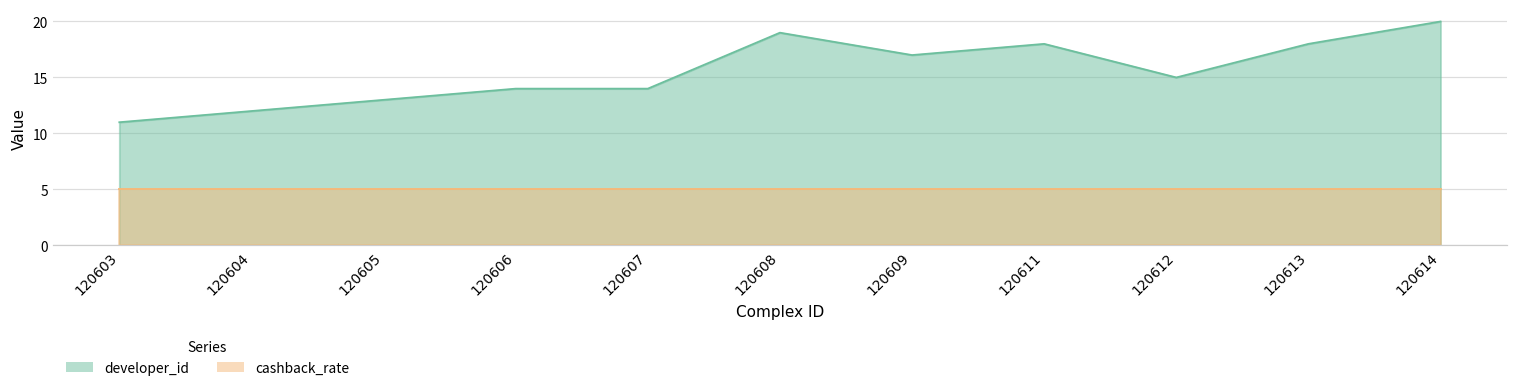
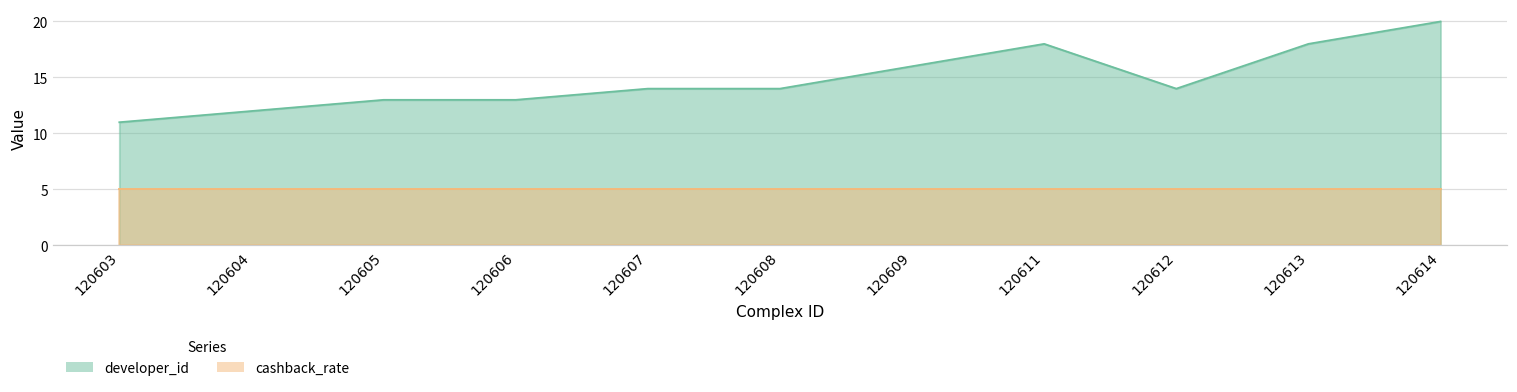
  {
    "developer_id": {
      "120603": 11,
      "120604": 12,
      "120605": 13,
-     "120606": 14,
+     "120606": 13,
      "120607": 14,
-     "120608": 19,
-     "120609": 17,
+     "120608": 14,
+     "120609": 16,
      "120611": 18,
-     "120612": 15,
+     "120612": 14,
      "120613": 18,
      "120614": 20
    },
    "cashback_rate": {
      "120603": 5,
      "120604": 5,
      "120605": 5,
      "120606": 5,
      "120607": 5,
      "120608": 5,
      "120609": 5,
      "120611": 5,
      "120612": 5,
      "120613": 5,
      "120614": 5
    }
  }
